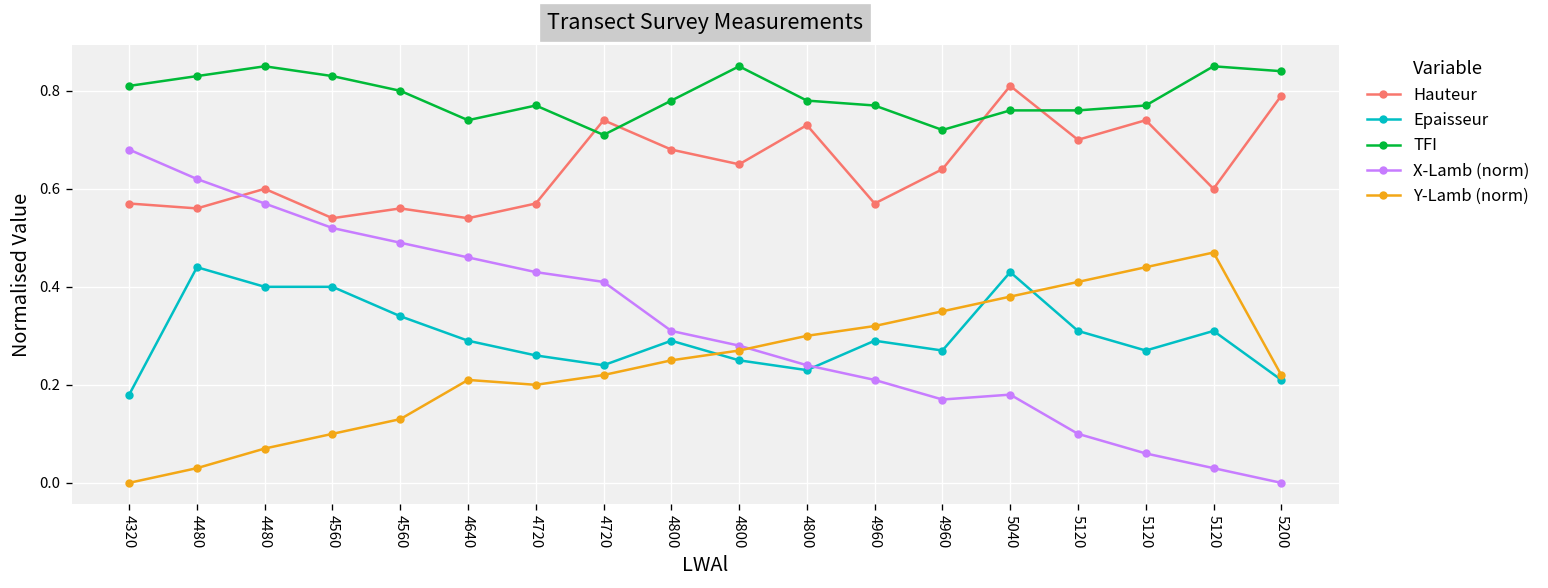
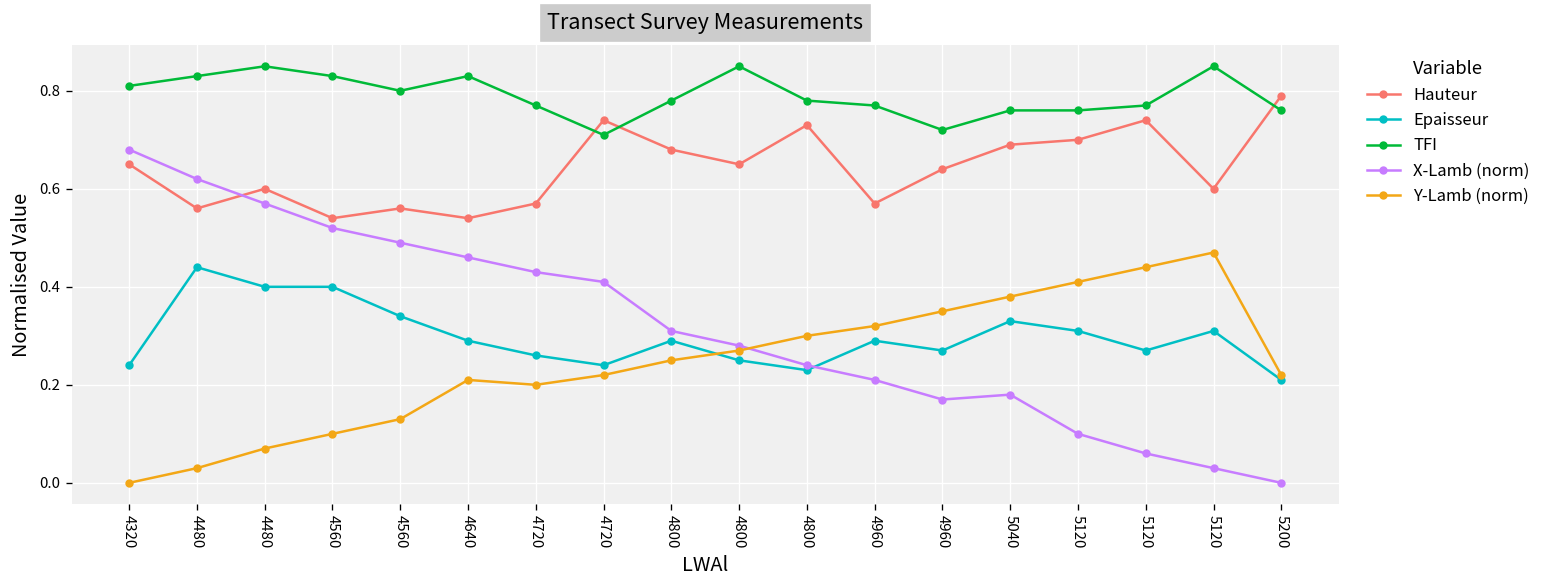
  {
    "Hauteur": {
-     "4320": 0.57,
+     "4320": 0.65,
      "4640": 0.54,
-     "5040": 0.81,
+     "5040": 0.69,
      "5200": 0.79
    },
    "Epaisseur": {
-     "4320": 0.18,
+     "4320": 0.24,
      "4640": 0.29,
-     "5040": 0.43,
+     "5040": 0.33,
      "5200": 0.21
    },
    "TFI": {
      "4320": 0.81,
-     "4640": 0.74,
+     "4640": 0.83,
      "5040": 0.76,
-     "5200": 0.84
+     "5200": 0.76
    },
    "X-Lamb (norm)": {
      "4320": 0.68,
      "4640": 0.46,
      "5040": 0.18,
      "5200": 0.00
    },
    "Y-Lamb (norm)": {
      "4320": 0.00,
      "4640": 0.21,
      "5040": 0.38,
      "5200": 0.22
    }
  }
